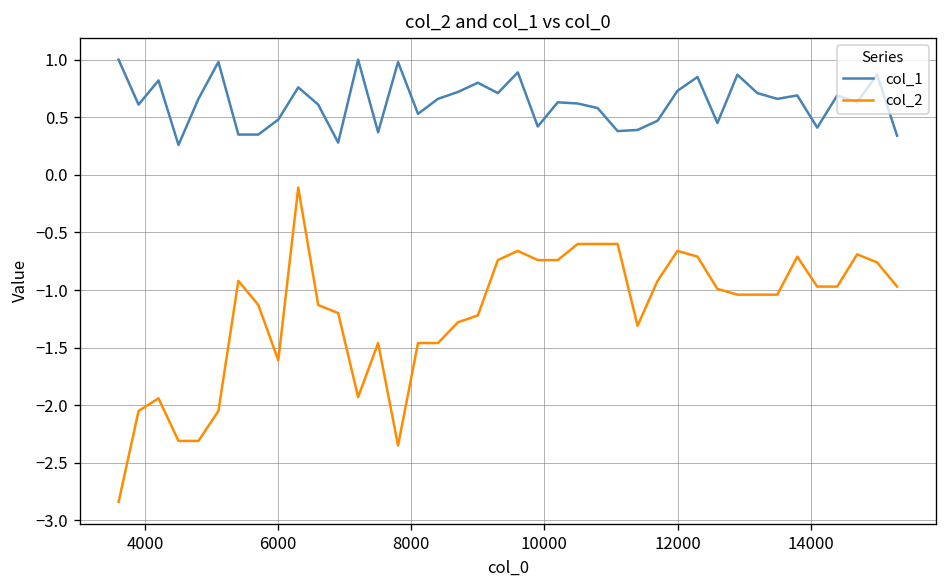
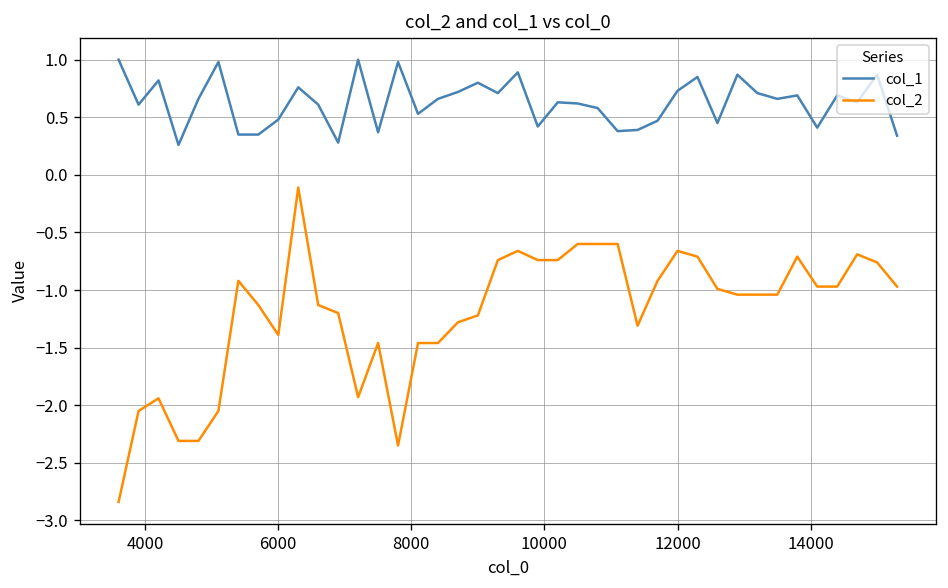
  {
    "col_1": {
      "6000": 0.5,
      "12000": 0.7
    },
    "col_2": {
-     "6000": -1.6,
+     "6000": -1.4,
      "12000": -0.7
    }
  }
